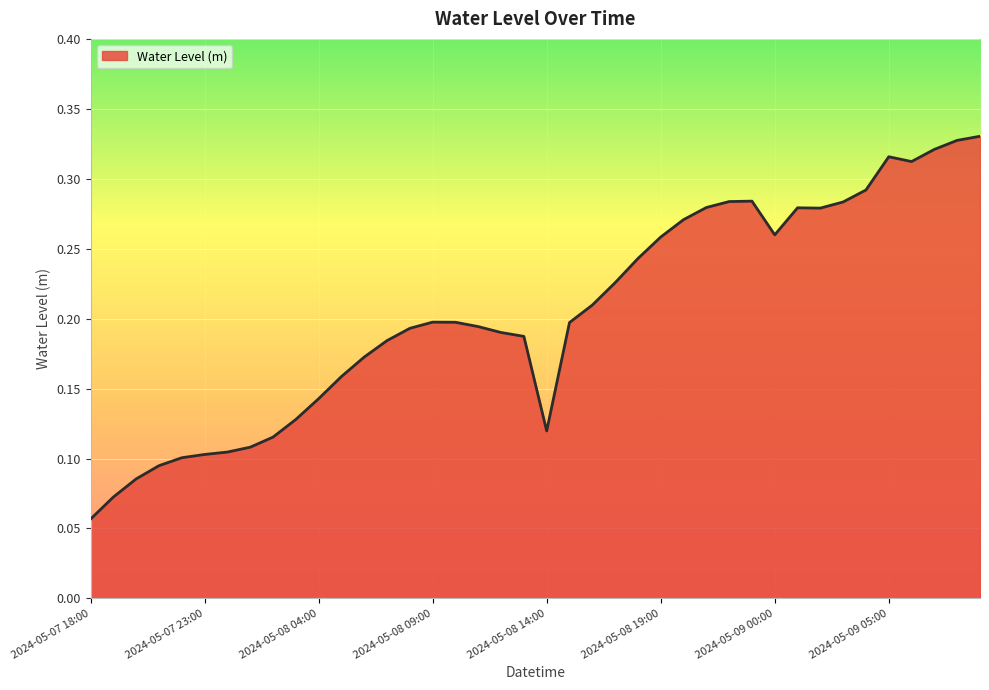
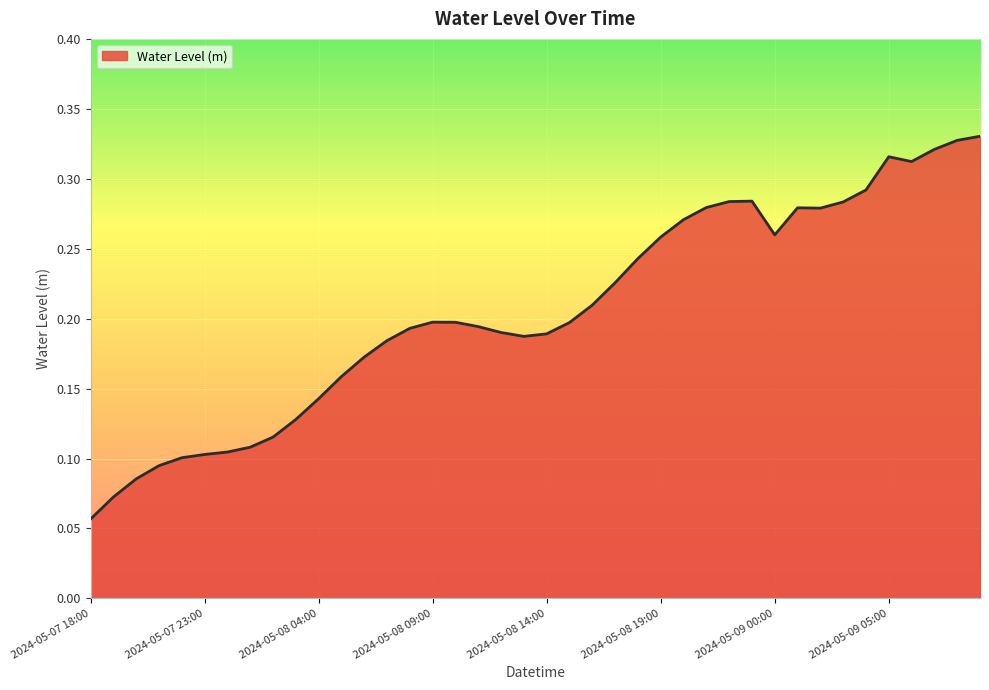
  {
    "2024-05-07 18:00": 0.057,
    "2024-05-07 23:00": 0.103,
    "2024-05-08 04:00": 0.143,
    "2024-05-08 09:00": 0.197,
-   "2024-05-08 14:00": 0.120,
+   "2024-05-08 14:00": 0.189,
    "2024-05-08 19:00": 0.258,
    "2024-05-09 00:00": 0.260,
    "2024-05-09 05:00": 0.316
  }
